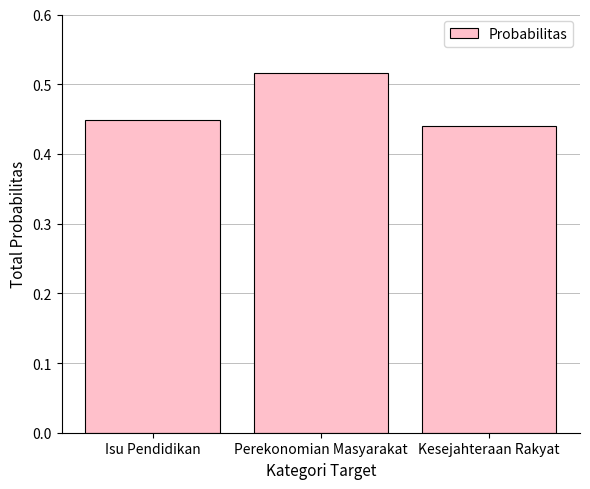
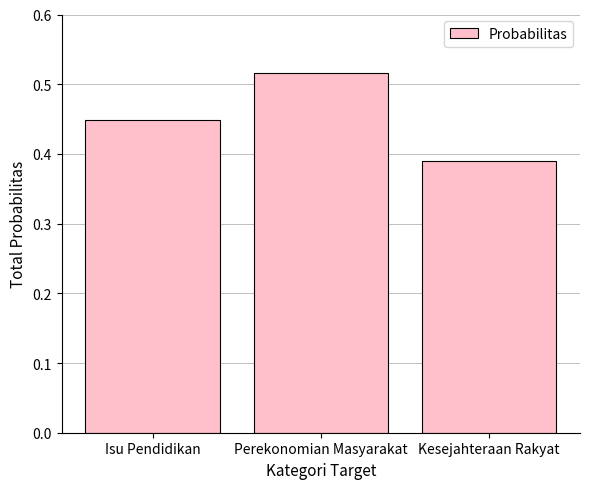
  {
    "Isu Pendidikan": 0.45,
    "Perekonomian Masyarakat": 0.52,
-   "Kesejahteraan Rakyat": 0.44
+   "Kesejahteraan Rakyat": 0.39
  }
